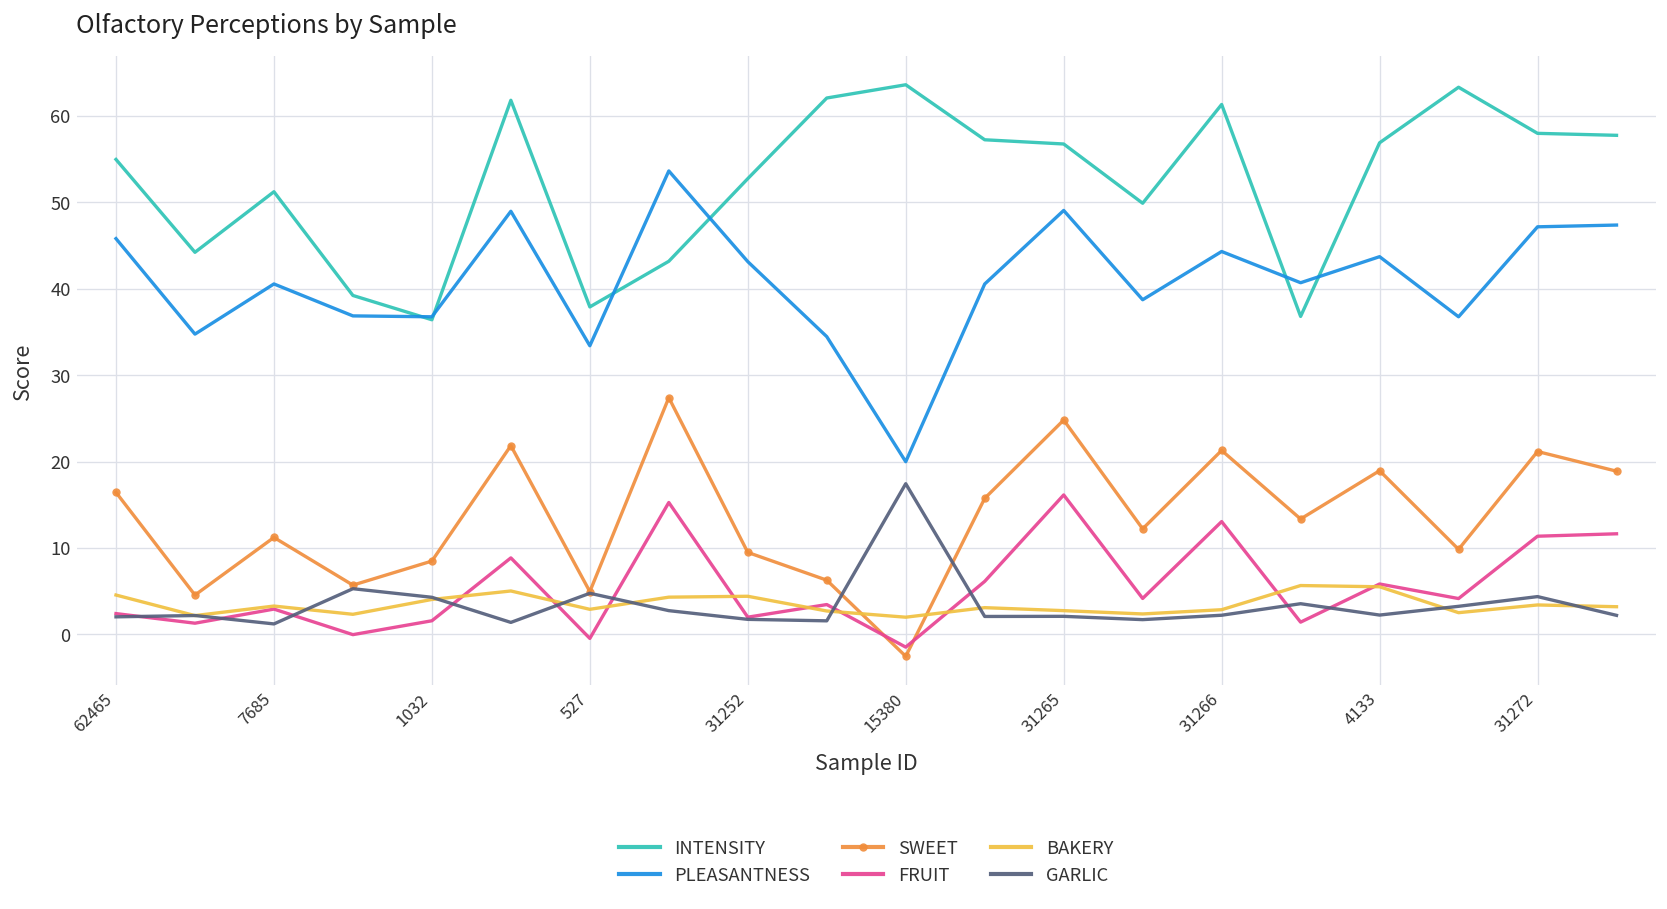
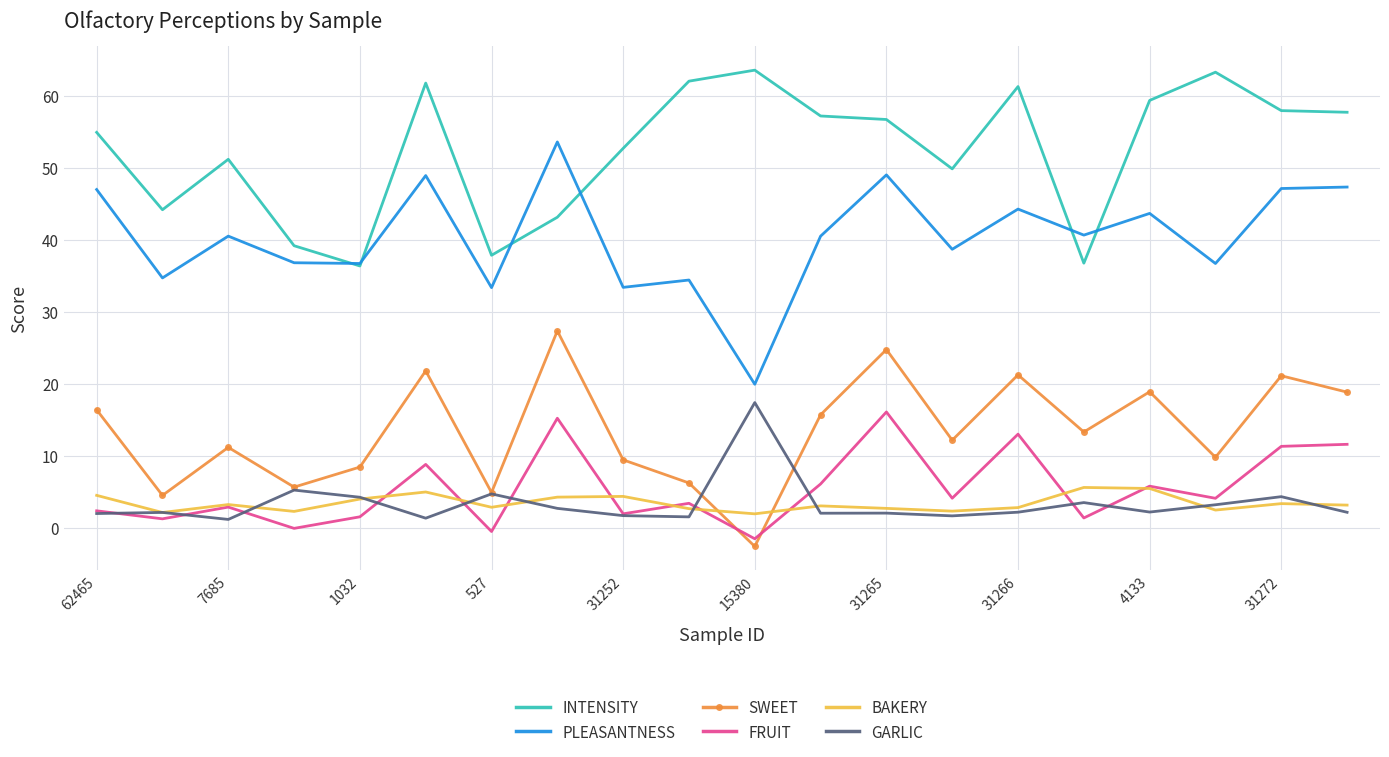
  {
    "INTENSITY": {
      "62465": 55,
      "7685": 51,
      "527": 38,
      "31252": 53,
      "15380": 64,
      "31265": 57,
      "31266": 61,
-     "4133": 57,
+     "4133": 59,
      "31272": 58
    },
    "PLEASANTNESS": {
-     "62465": 46,
+     "62465": 47,
      "7685": 41,
      "527": 33,
-     "31252": 43,
+     "31252": 33,
      "15380": 20,
      "31265": 49,
      "31266": 44,
      "4133": 44,
      "31272": 47
    },
    "FRUIT": {
      "62465": 2,
      "1032": 2,
      "527": 0,
      "15380": -1,
      "31265": 16,
      "31266": 13,
      "31272": 11
    },
    "GARLIC": {
      "62465": 2,
      "7685": 1,
      "15380": 17,
      "31265": 2,
      "31266": 2,
      "4133": 2,
      "31272": 4
    }
  }
